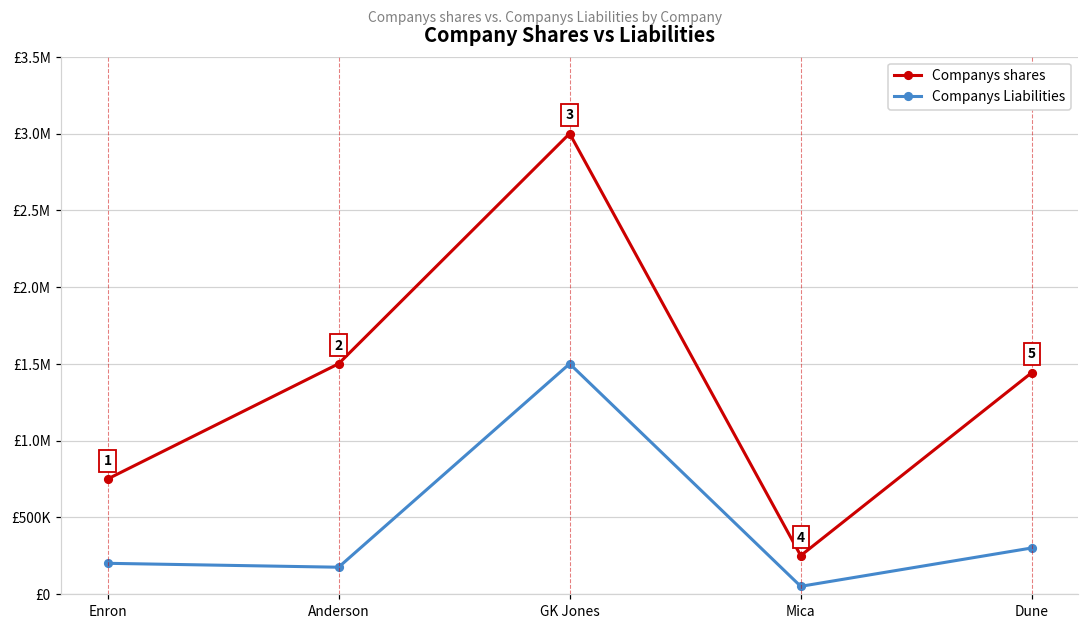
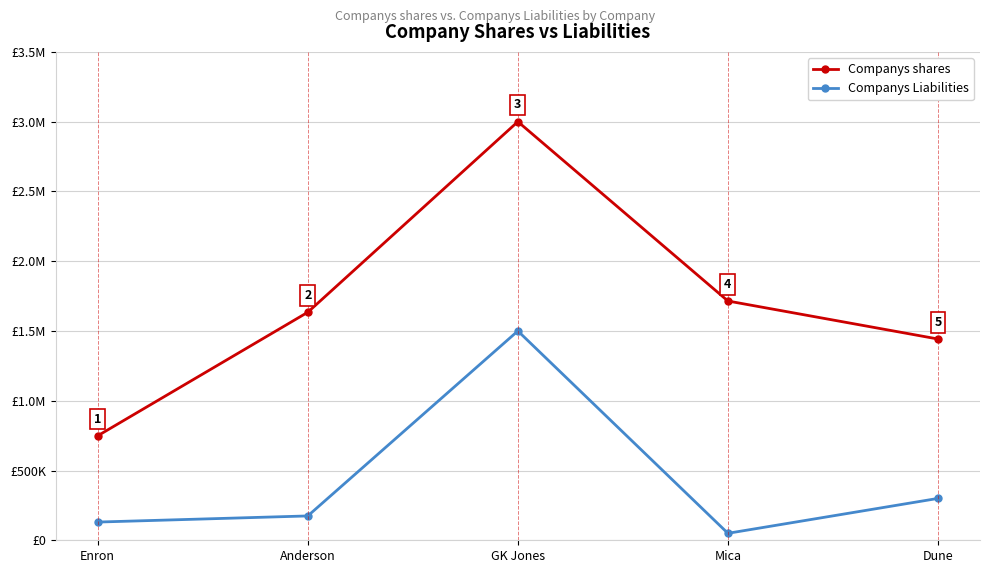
  {
    "Companys shares": {
-     "Anderson": "£1500000",
-     "Mica": "£250000"
+     "Anderson": "£1630000",
+     "Mica": "£1710000"
    },
    "Companys Liabilities": {
-     "Enron": "£200000",
+     "Enron": "£130000",
      "Anderson": "£170000",
      "GK Jones": "£1500000",
      "Mica": "£50000",
      "Dune": "£300000"
    }
  }
